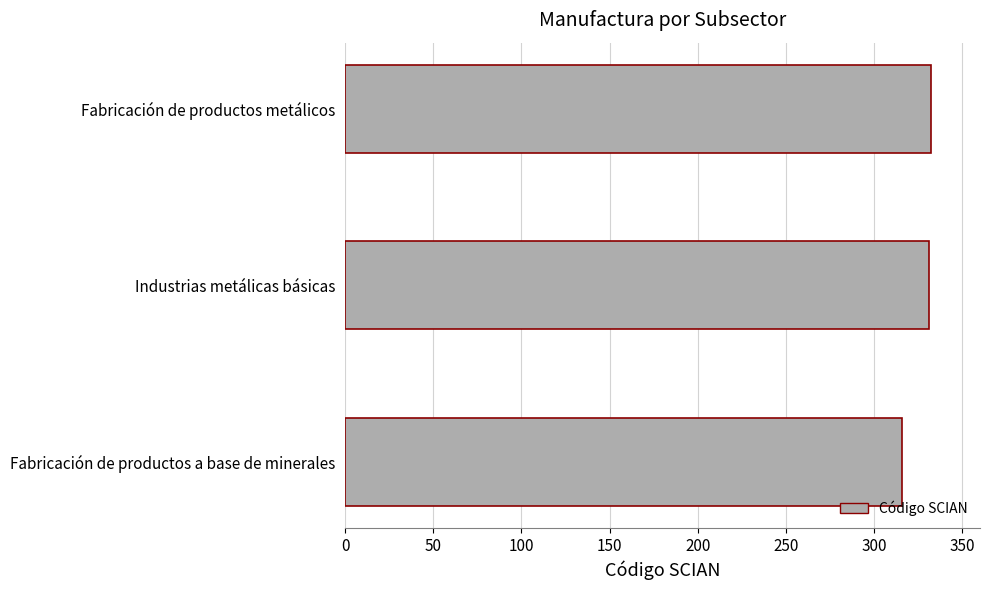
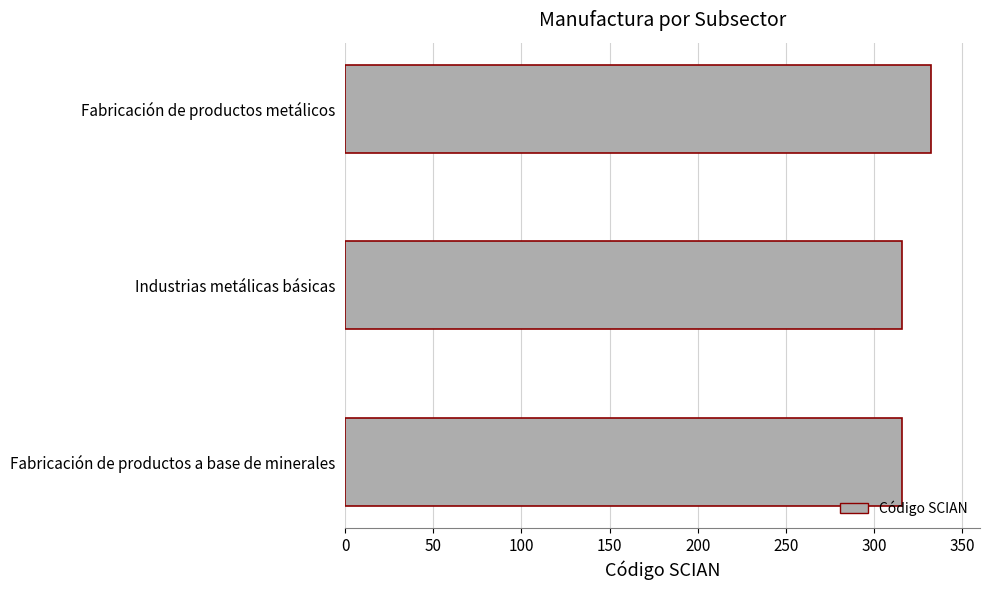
  {
    "Fabricación de productos metálicos": 332,
-   "Industrias metálicas básicas": 331,
+   "Industrias metálicas básicas": 316,
    "Fabricación de productos a base de minerales": 316
  }
